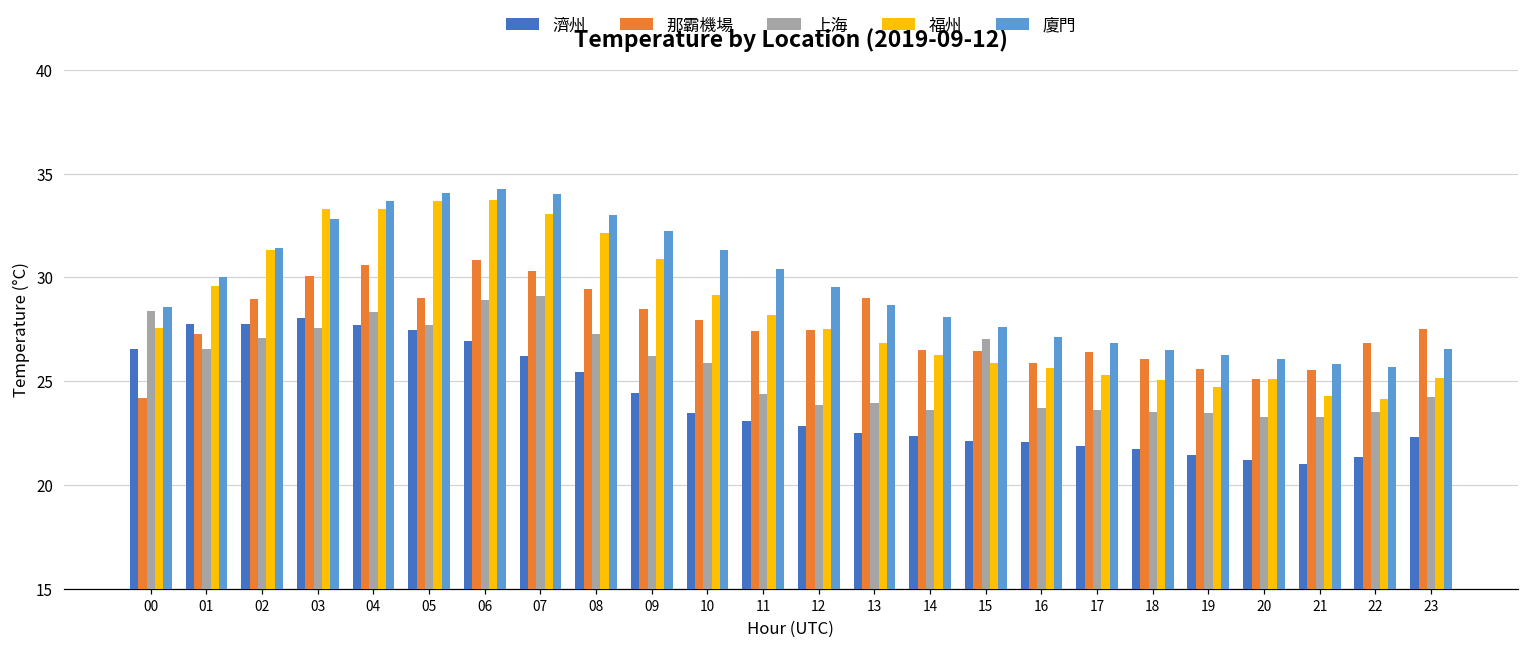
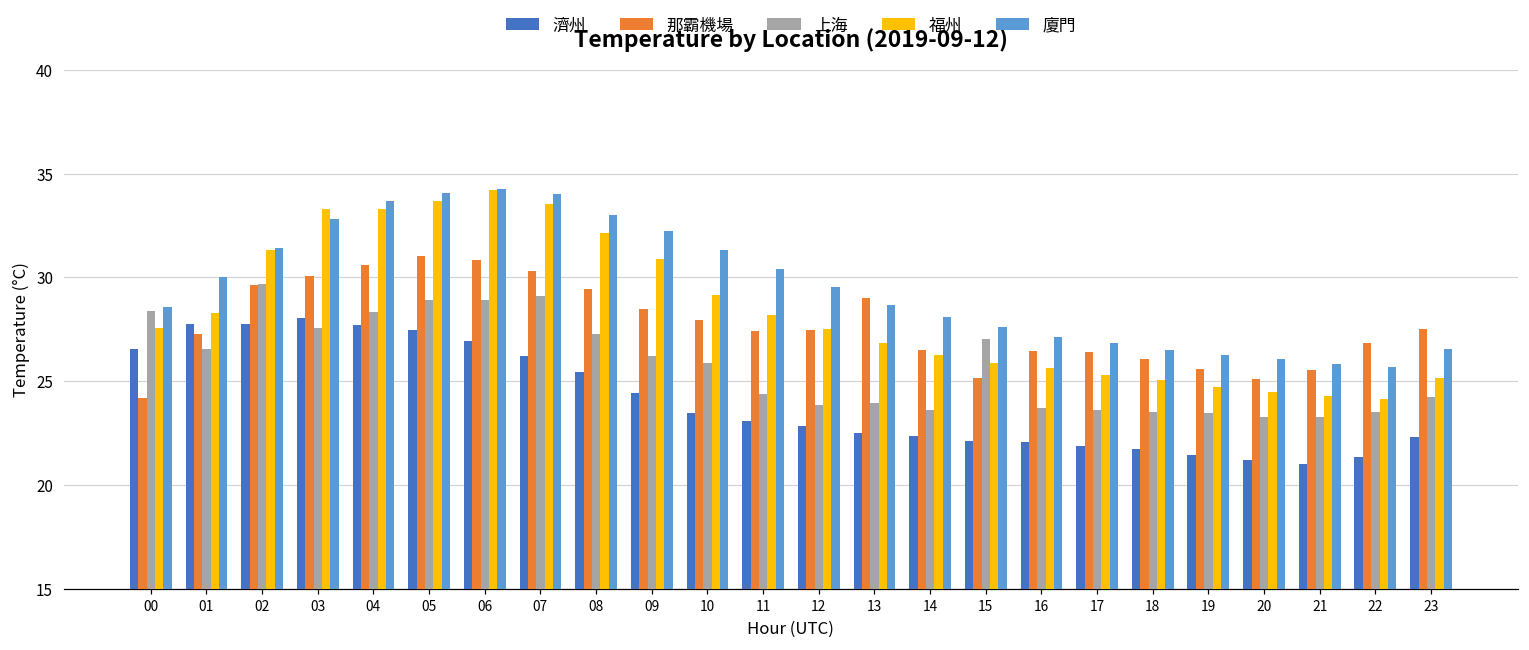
  {
    "那霸機場": {
      "00": 24.2,
      "01": 27.3,
-     "02": 29.0,
+     "02": 29.6,
      "03": 30.1,
      "04": 30.6,
-     "05": 29.0,
+     "05": 31.0,
      "06": 30.9,
      "07": 30.3,
      "08": 29.4,
      "09": 28.5,
      "10": 28.0,
      "11": 27.4,
      "12": 27.5,
      "13": 29.0,
      "14": 26.5,
-     "15": 26.5,
-     "16": 25.9,
+     "15": 25.2,
+     "16": 26.5,
      "17": 26.4,
      "18": 26.1,
      "19": 25.6,
      "20": 25.1,
      "21": 25.5,
      "22": 26.8,
      "23": 27.5
    },
    "上海": {
      "00": 28.4,
      "01": 26.6,
-     "02": 27.1,
+     "02": 29.7,
      "03": 27.6,
      "04": 28.3,
-     "05": 27.7,
+     "05": 28.9,
      "06": 28.9,
      "07": 29.1,
      "08": 27.3,
      "09": 26.2,
      "10": 25.9,
      "11": 24.4,
      "12": 23.8,
      "13": 23.9,
      "14": 23.6,
      "15": 27.0,
      "16": 23.7,
      "17": 23.6,
      "18": 23.5,
      "19": 23.5,
      "20": 23.3,
      "21": 23.3,
      "22": 23.5,
      "23": 24.3
    },
    "福州": {
      "00": 27.6,
-     "01": 29.6,
+     "01": 28.3,
      "02": 31.3,
      "03": 33.3,
      "04": 33.3,
      "05": 33.7,
-     "06": 33.7,
-     "07": 33.1,
+     "06": 34.2,
+     "07": 33.5,
      "08": 32.1,
      "09": 30.9,
      "10": 29.2,
      "11": 28.2,
      "12": 27.5,
      "13": 26.9,
      "14": 26.3,
      "15": 25.9,
      "16": 25.6,
      "17": 25.3,
      "18": 25.1,
      "19": 24.7,
-     "20": 25.1,
+     "20": 24.5,
      "21": 24.3,
      "22": 24.2,
      "23": 25.2
    }
  }
